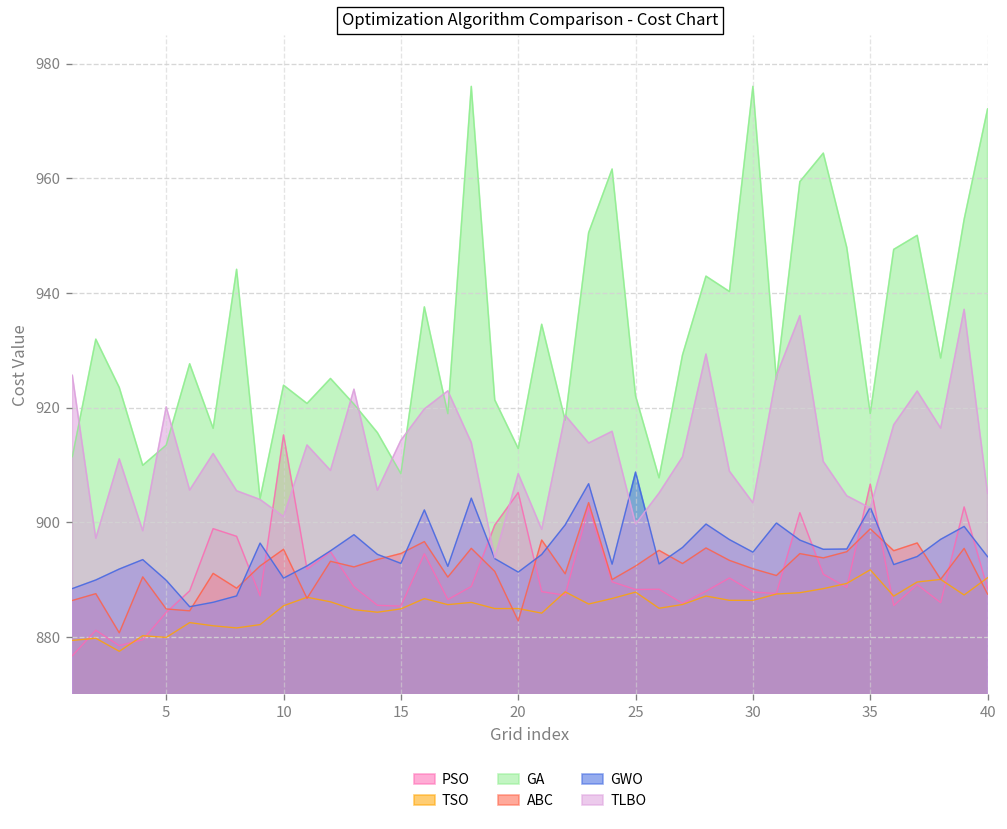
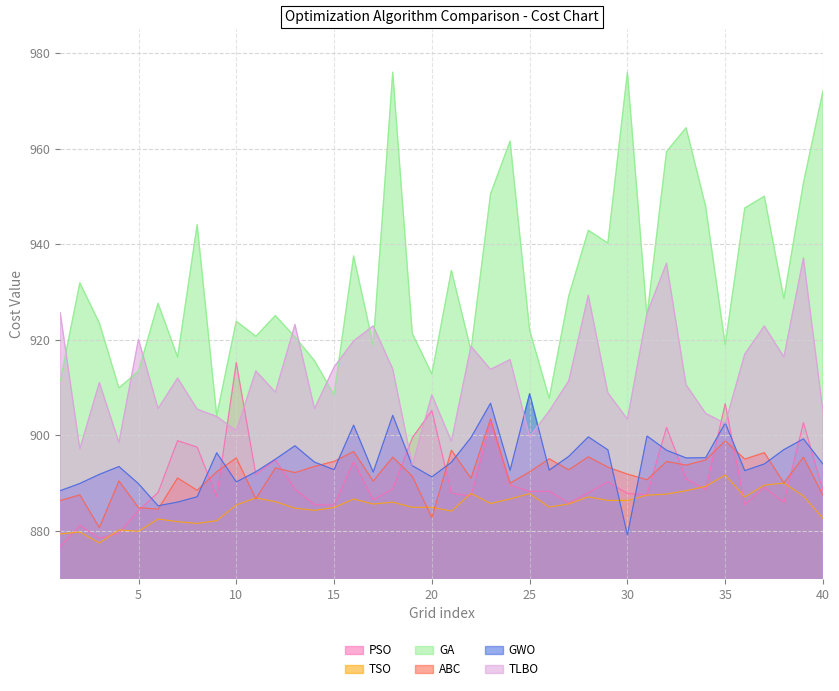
  {
    "PSO": {
      "5": 884,
      "10": 915,
      "20": 905,
      "30": 888,
      "35": 907,
      "40": 888
    },
    "TSO": {
      "5": 880,
      "10": 885,
      "20": 885,
      "30": 886,
      "35": 892,
-     "40": 890
+     "40": 883
    },
    "GA": {
      "5": 913,
      "10": 924,
      "15": 908,
      "20": 913,
      "25": 922,
      "30": 976,
      "35": 919,
      "40": 972
    },
    "ABC": {
      "5": 885,
      "10": 895,
      "15": 895,
      "20": 883,
      "25": 892,
      "30": 892,
      "35": 899,
      "40": 887
    },
    "GWO": {
      "5": 890,
      "10": 890,
      "15": 893,
      "20": 891,
      "25": 909,
-     "30": 895,
+     "30": 879,
      "40": 894
    },
    "TLBO": {
      "5": 920,
      "10": 901,
      "15": 914,
      "20": 908,
      "25": 900,
      "30": 903,
      "40": 905
    }
  }
